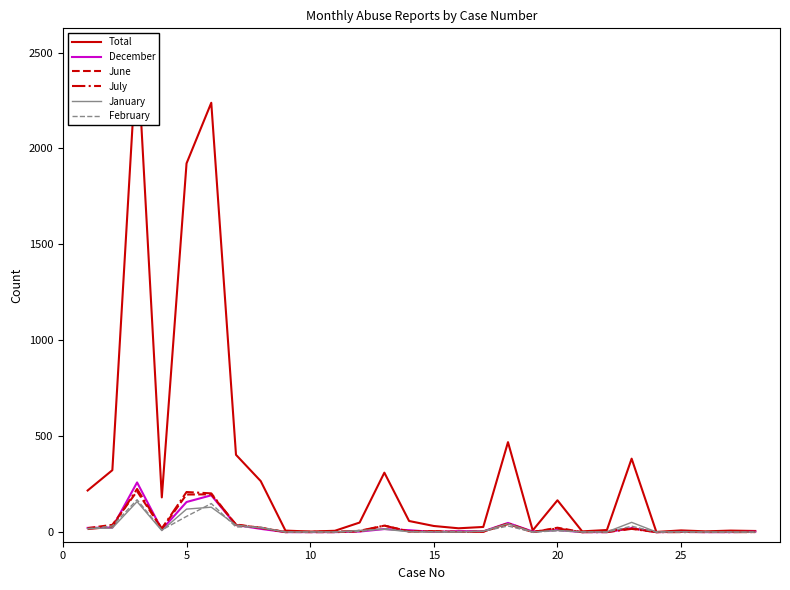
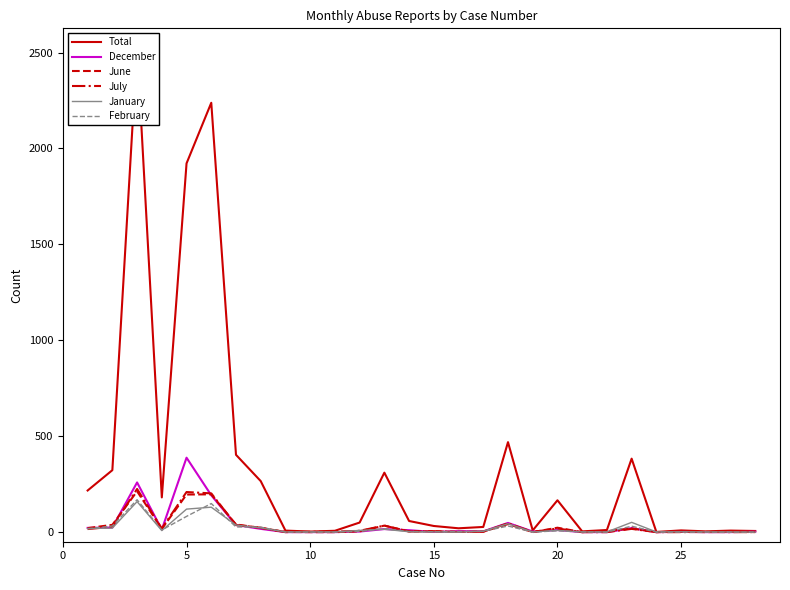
  {
    "December": {
-     "5": 160
+     "5": 390
    }
  }
